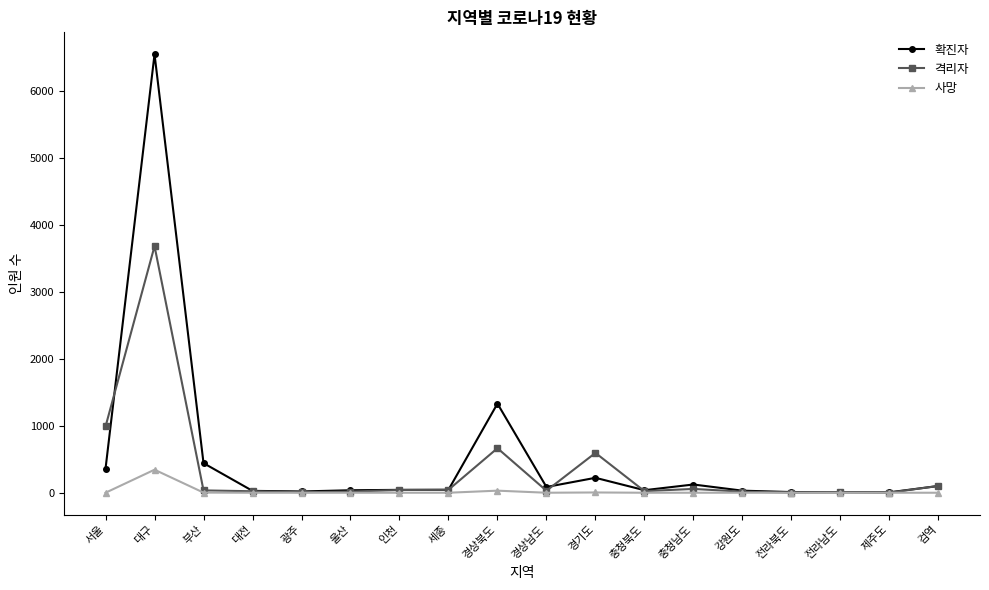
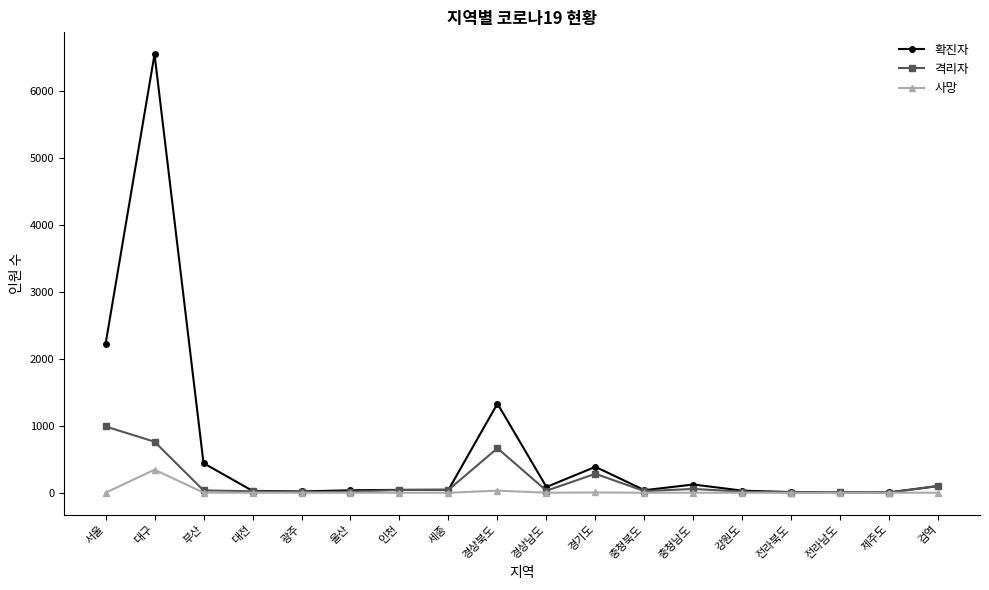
  {
    "확진자": {
-     "서울": 400,
+     "서울": 2200,
      "대구": 6500,
      "부산": 400,
      "경상북도": 1300,
      "경상남도": 100,
-     "경기도": 200,
+     "경기도": 400,
      "충청남도": 100
    },
    "격리자": {
      "서울": 1000,
-     "대구": 3700,
+     "대구": 800,
      "경상북도": 700,
-     "경기도": 600,
+     "경기도": 300,
      "충청남도": 100
    },
    "사망": {
      "서울": 0,
      "대구": 300,
      "인천": 0,
      "세종": 0,
      "경상북도": 0,
      "경기도": 0,
      "충청남도": 0,
      "검역": 0
    }
  }
